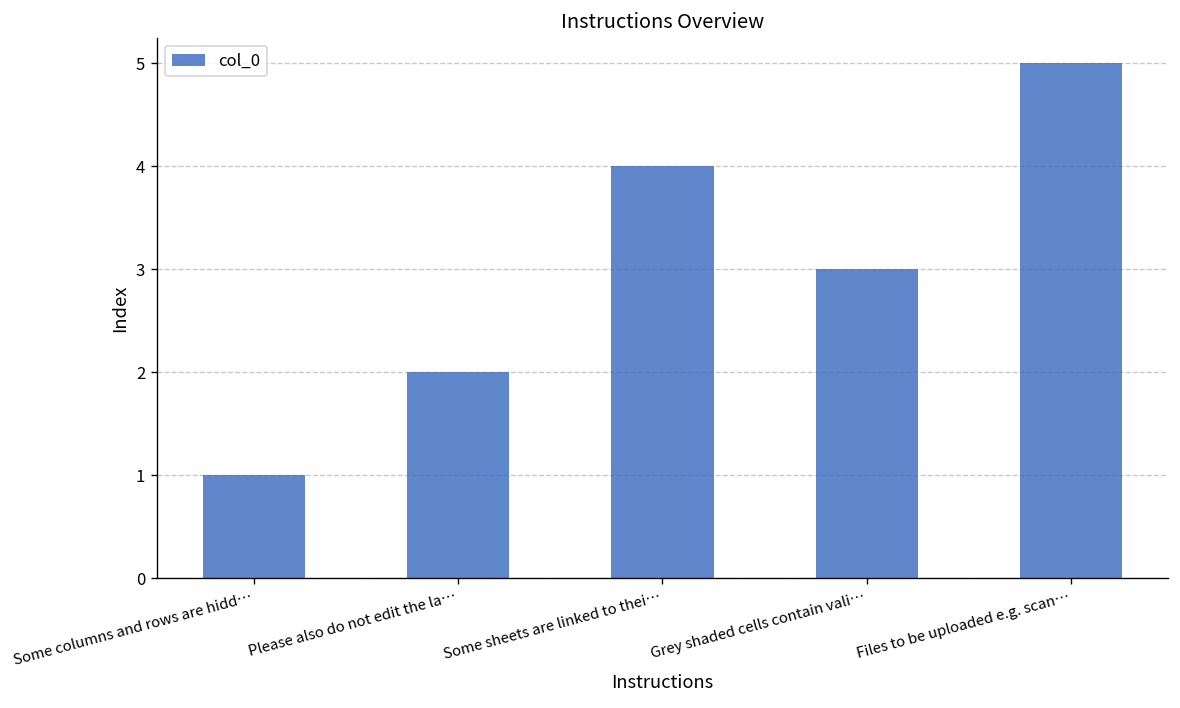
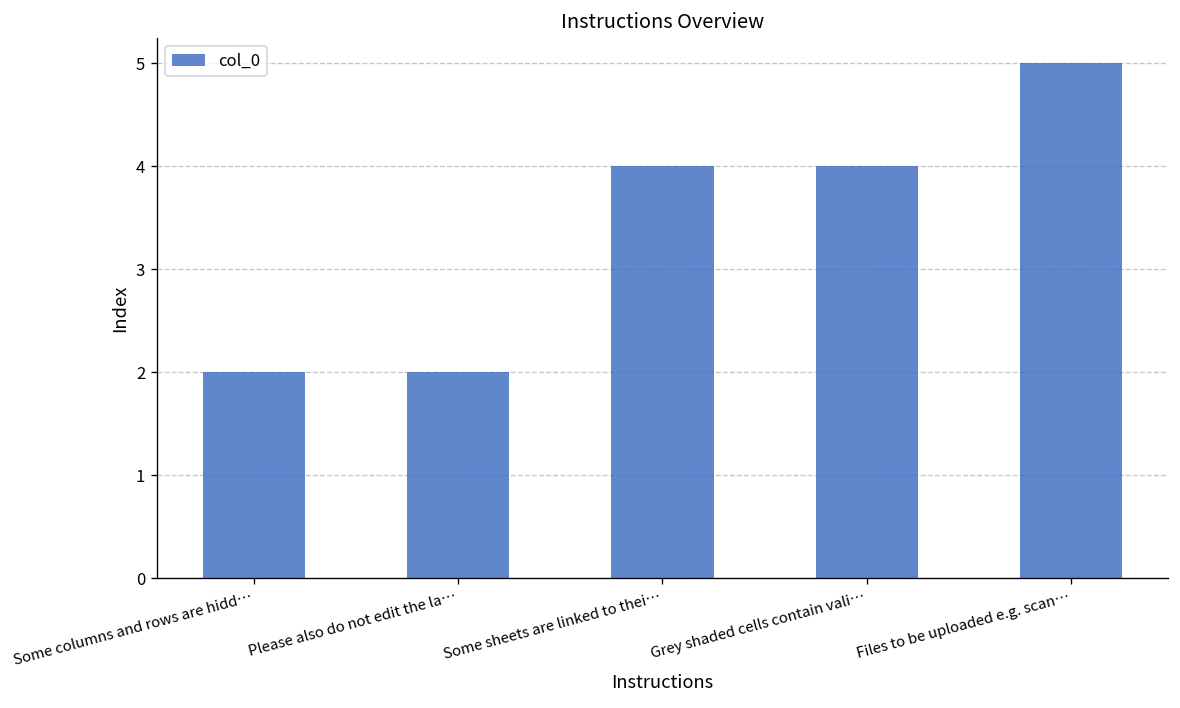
  {
-   "Some columns and rows are hidd…": 1,
+   "Some columns and rows are hidd…": 2,
    "Please also do not edit the la…": 2,
    "Some sheets are linked to thei…": 4,
-   "Grey shaded cells contain vali…": 3,
+   "Grey shaded cells contain vali…": 4,
    "Files to be uploaded e.g. scan…": 5
  }
